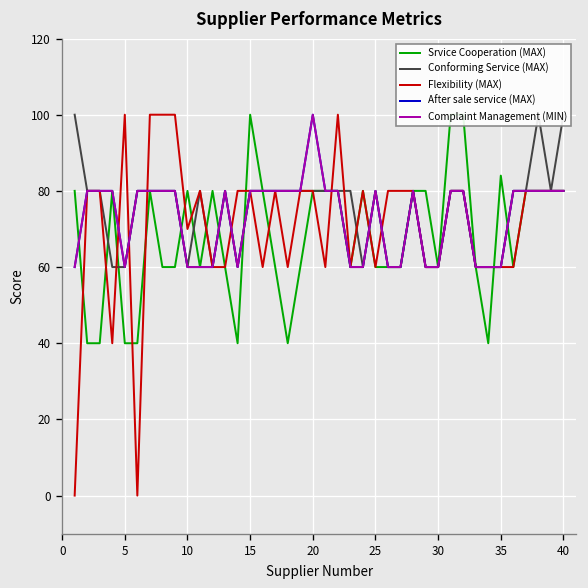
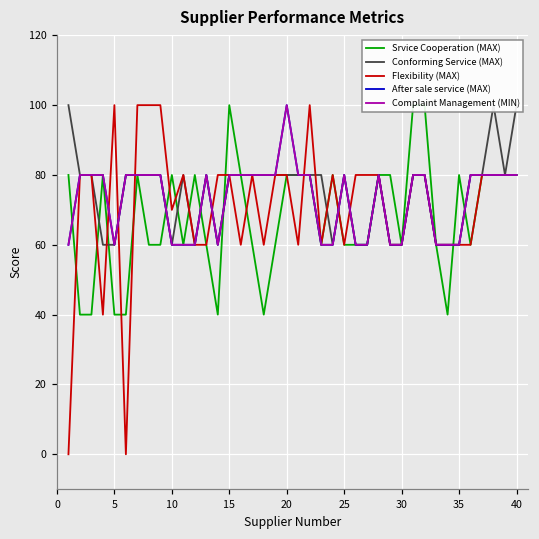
  {
    "Srvice Cooperation (MAX)": {
      "5": 40,
      "10": 80,
      "15": 100,
-     "35": 84
+     "35": 80
    },
    "Flexibility (MAX)": {
      "5": 100,
      "10": 70
    },
    "Complaint Management (MIN)": {
      "20": 100
    }
  }
